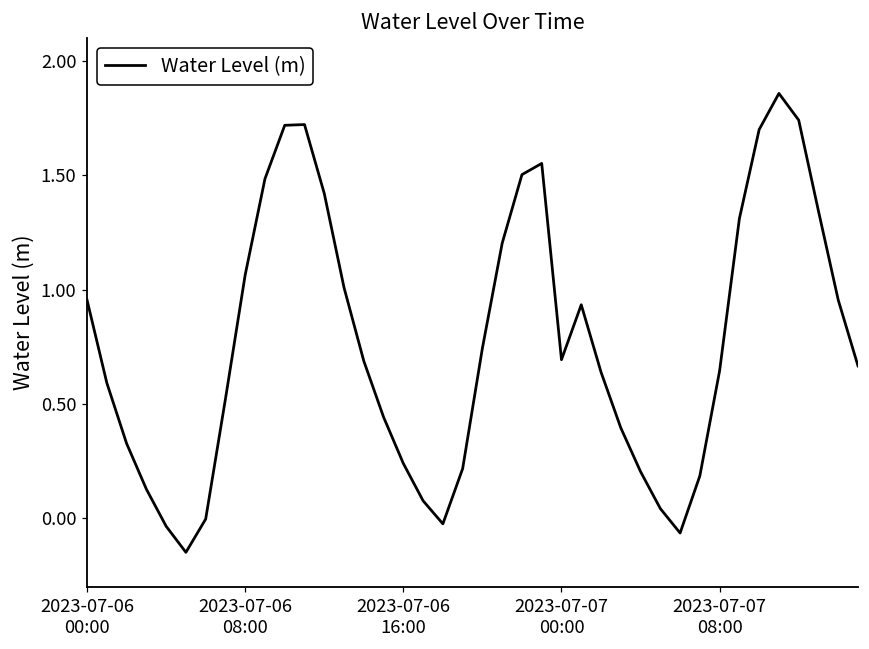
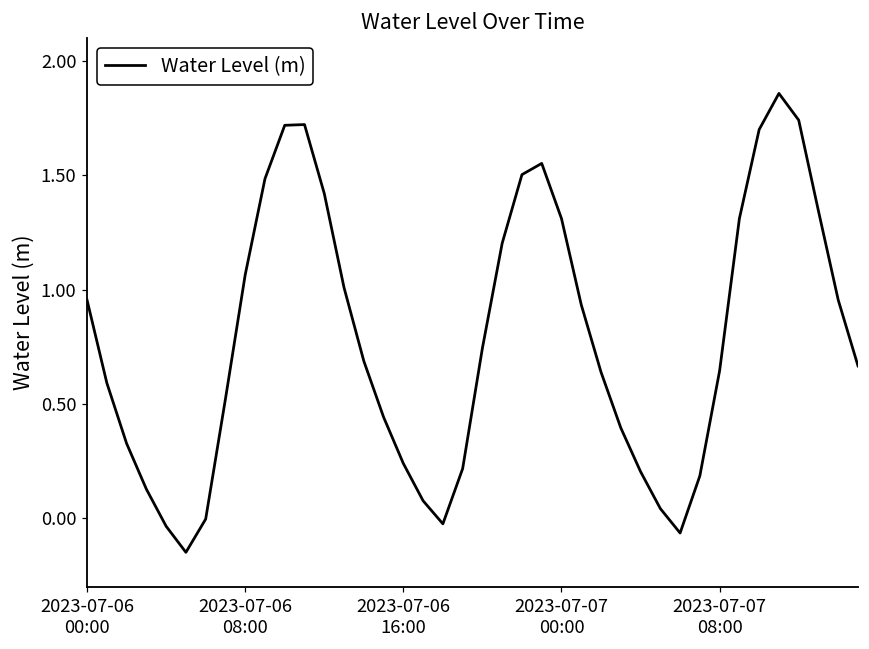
  {
    "2023-07-06 00:00": 0.95,
    "2023-07-06 08:00": 1.06,
    "2023-07-06 16:00": 0.24,
-   "2023-07-07 00:00": 0.69,
+   "2023-07-07 00:00": 1.31,
    "2023-07-07 08:00": 0.65
  }
